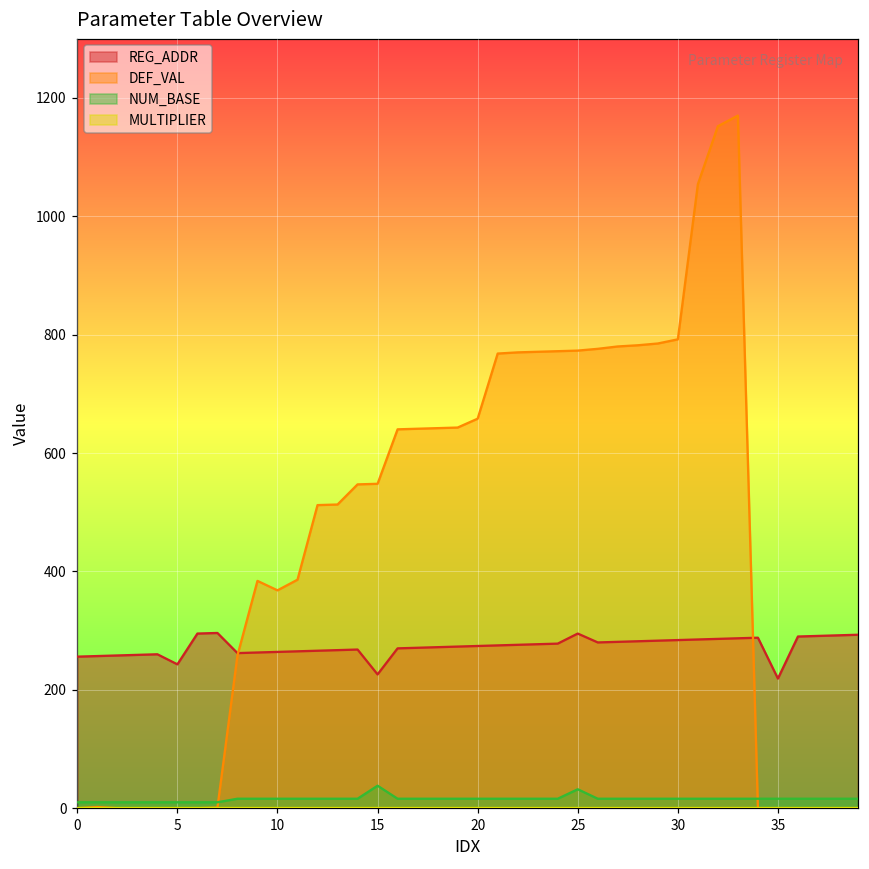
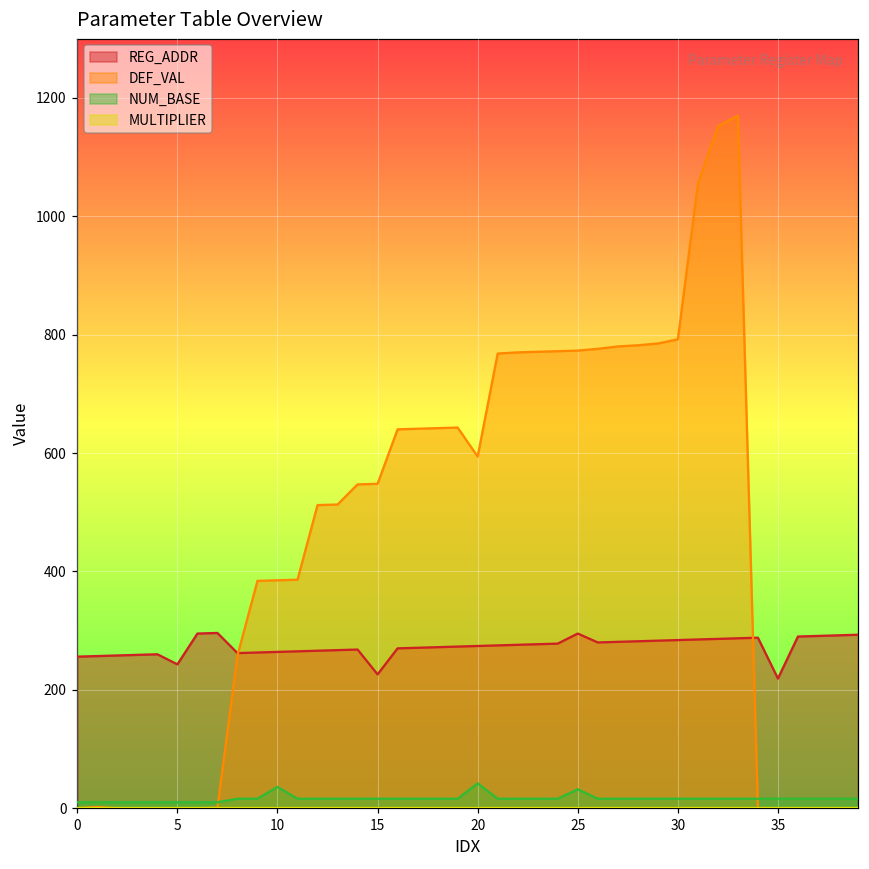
  {
    "REG_ADDR": {
      "0": 260,
      "5": 240,
      "10": 260,
      "15": 230,
      "20": 270,
      "25": 300,
      "30": 280,
      "35": 220
    },
    "DEF_VAL": {
-     "10": 370,
+     "10": 390,
      "15": 550,
-     "20": 660,
+     "20": 590,
      "25": 770,
      "30": 790
    },
    "NUM_BASE": {
      "0": 10,
      "5": 10,
-     "10": 20,
-     "15": 40,
-     "20": 20,
+     "10": 40,
+     "15": 20,
+     "20": 40,
      "25": 30,
      "30": 20,
      "35": 20
    },
    "MULTIPLIER": {
      "10": 0,
      "15": 0,
      "20": 0,
      "25": 0,
      "30": 0
    }
  }
